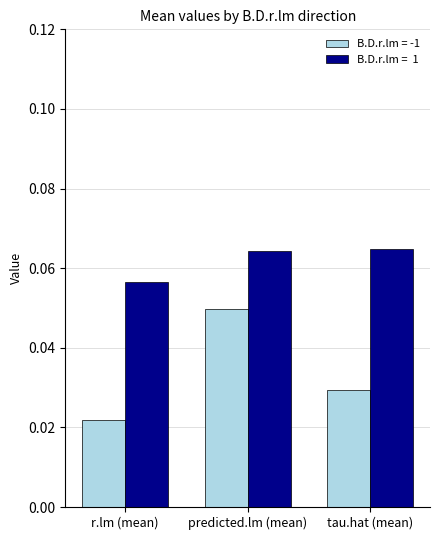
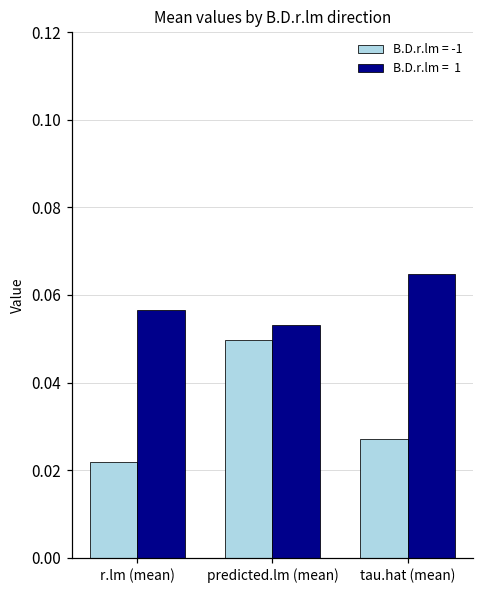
  {
    "B.D.r.lm = -1": {
      "r.lm (mean)": 0.022,
      "predicted.lm (mean)": 0.050,
-     "tau.hat (mean)": 0.029
+     "tau.hat (mean)": 0.027
    },
    "B.D.r.lm = 1": {
      "r.lm (mean)": 0.057,
-     "predicted.lm (mean)": 0.064,
+     "predicted.lm (mean)": 0.053,
      "tau.hat (mean)": 0.065
    }
  }
